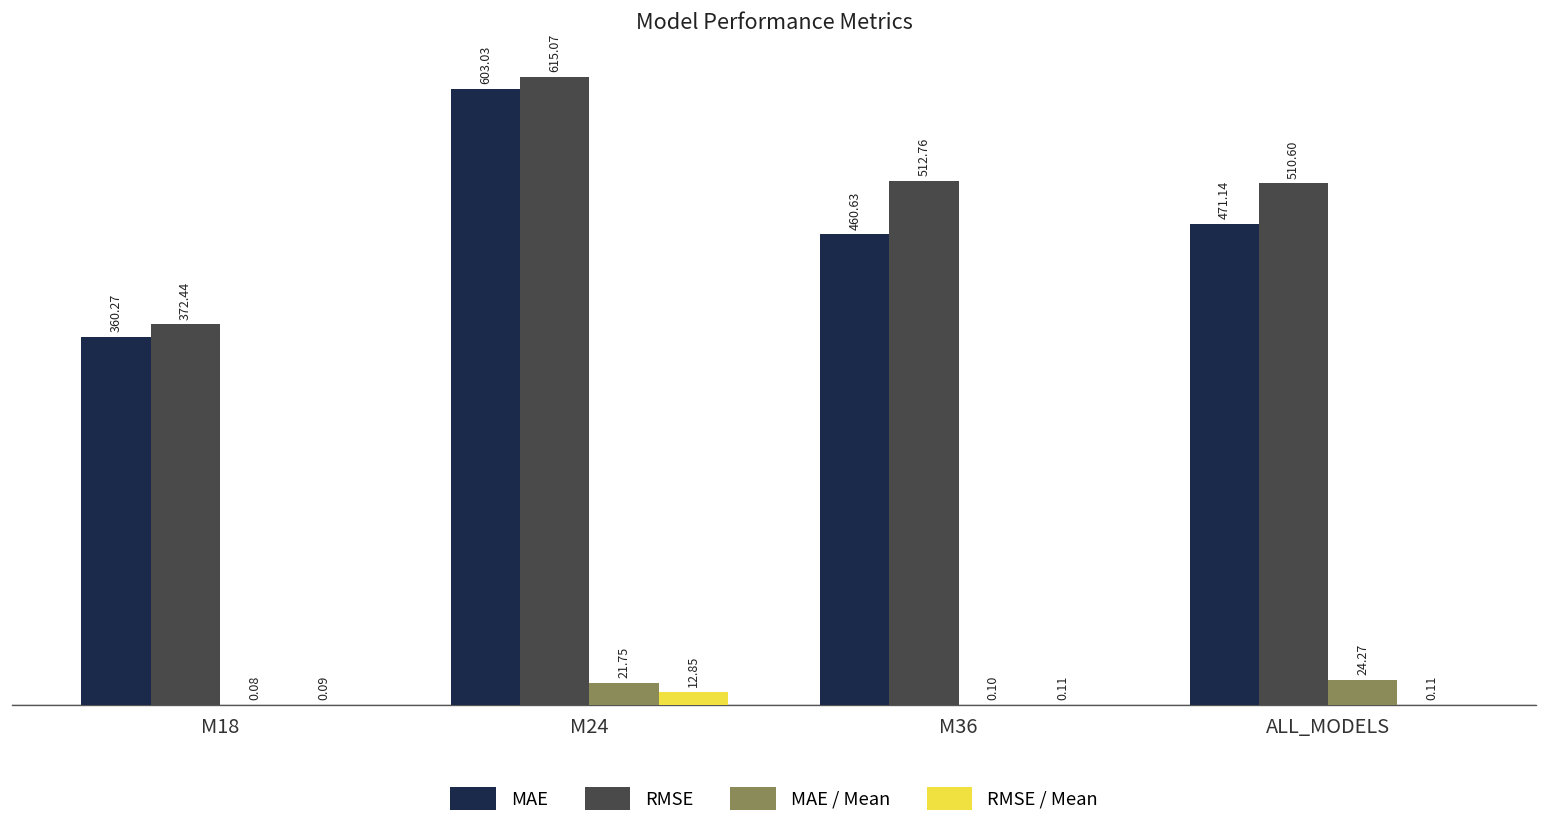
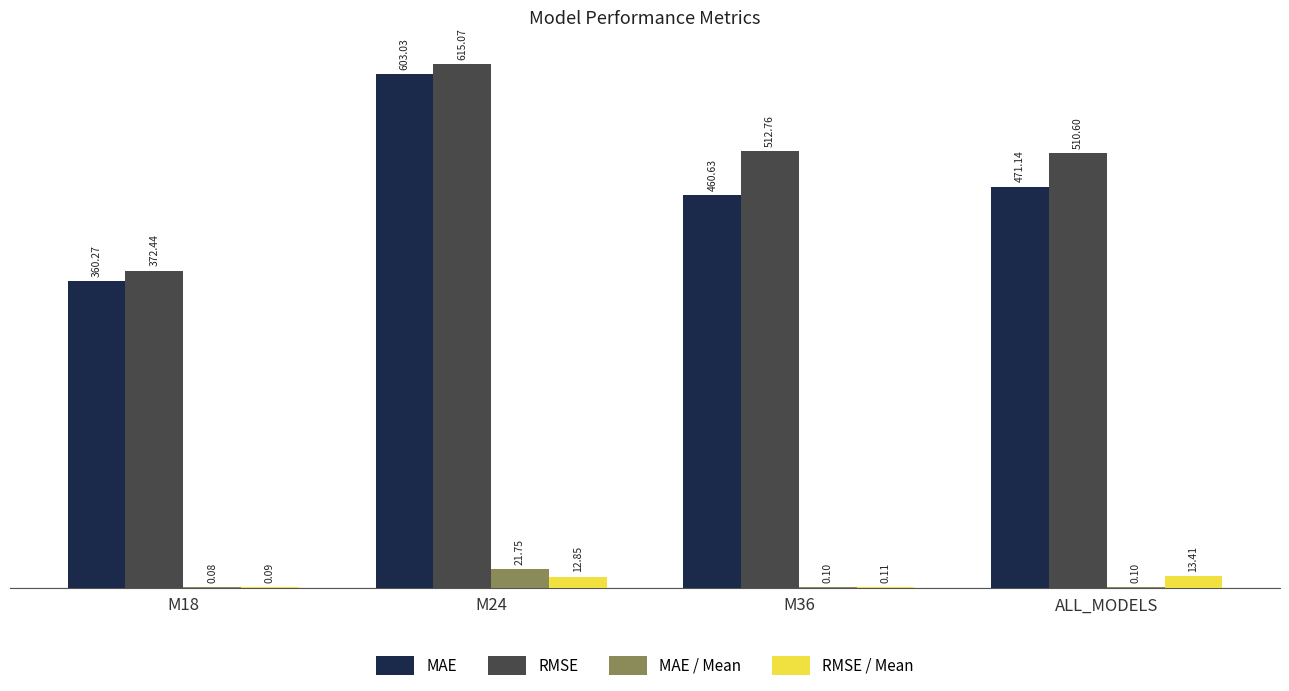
  {
    "MAE / Mean": {
      "M18": 0.08,
      "M24": 21.75,
      "M36": 0.10,
-     "ALL_MODELS": 24.27
+     "ALL_MODELS": 0.10
    },
    "RMSE / Mean": {
      "M18": 0.09,
      "M24": 12.85,
      "M36": 0.11,
-     "ALL_MODELS": 0.11
+     "ALL_MODELS": 13.41
    }
  }
